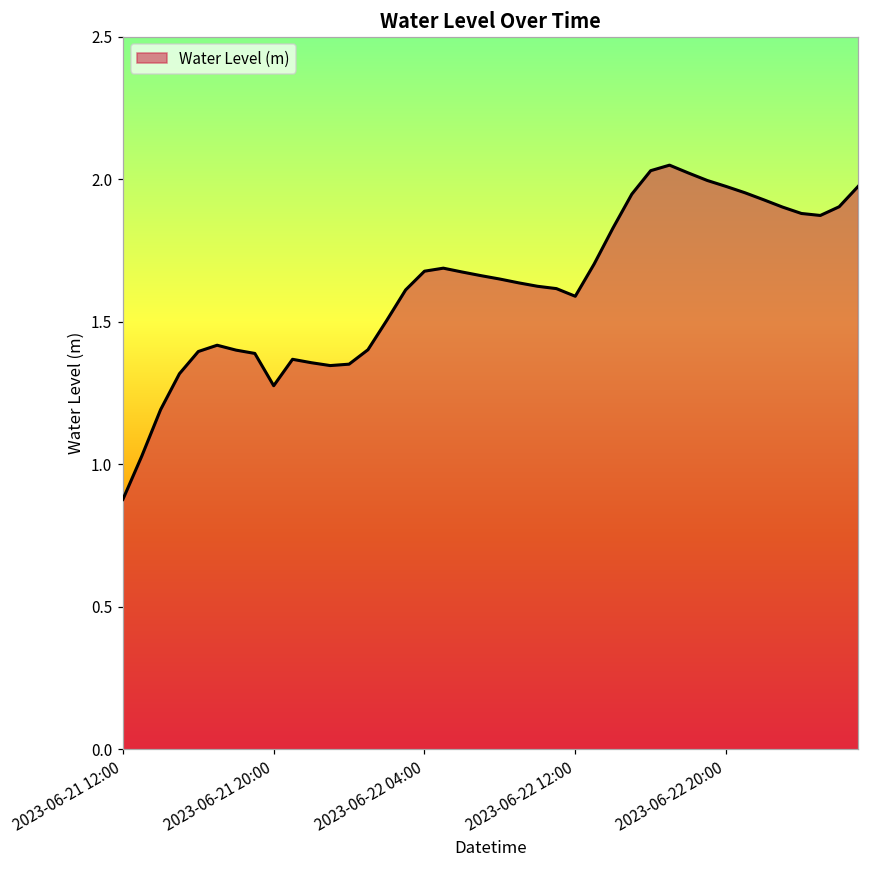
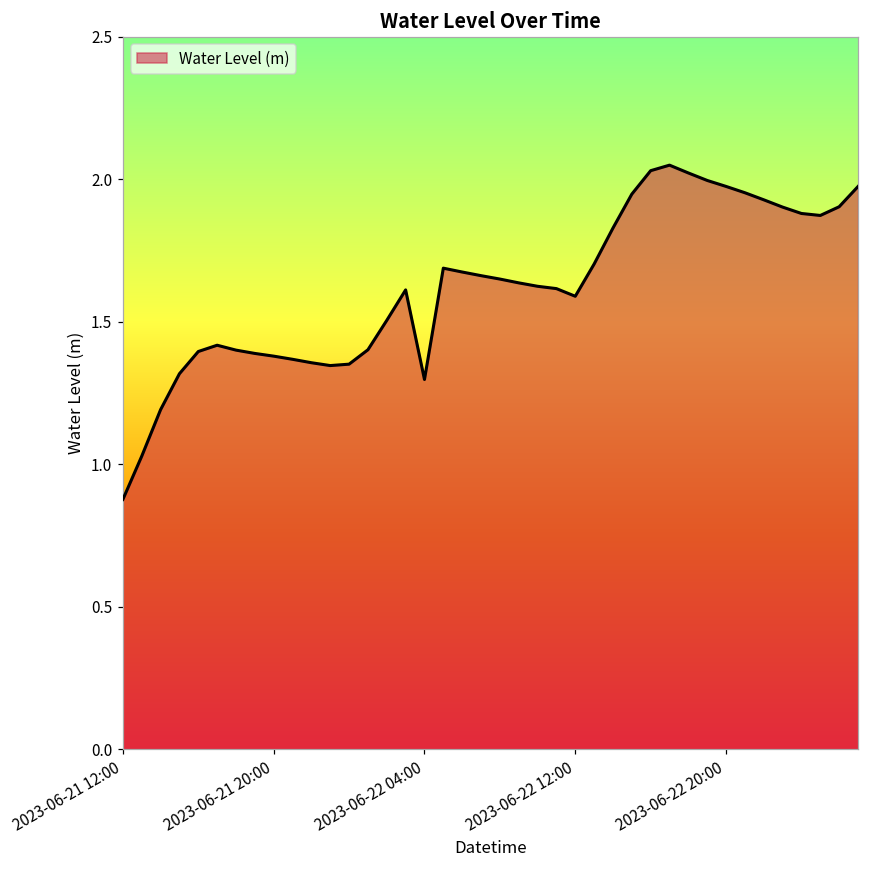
  {
    "2023-06-21 12:00": 0.88,
-   "2023-06-21 20:00": 1.27,
-   "2023-06-22 04:00": 1.68,
+   "2023-06-21 20:00": 1.38,
+   "2023-06-22 04:00": 1.30,
    "2023-06-22 12:00": 1.59,
    "2023-06-22 20:00": 1.97
  }
